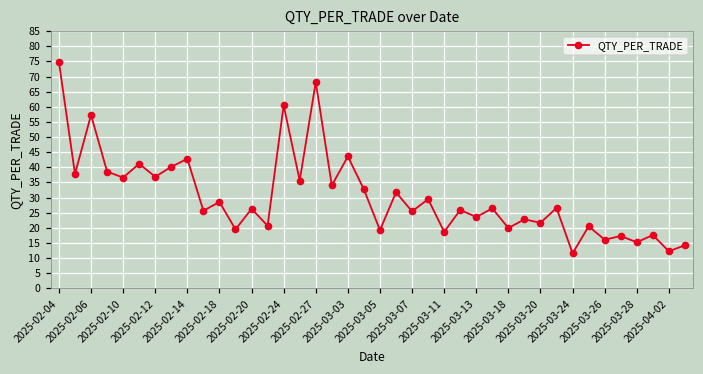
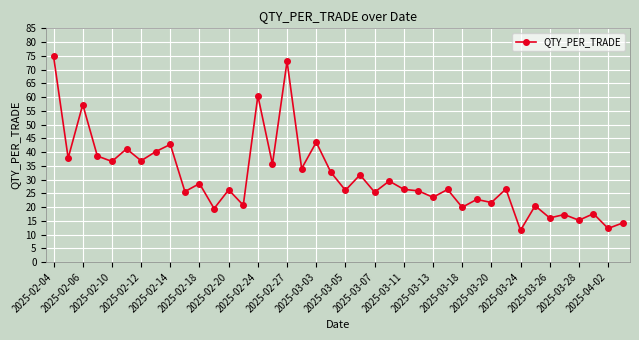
  {
    "2025-02-04": 75,
    "2025-02-06": 57,
    "2025-02-10": 37,
    "2025-02-12": 37,
    "2025-02-14": 43,
    "2025-02-18": 29,
    "2025-02-20": 26,
    "2025-02-24": 60,
-   "2025-02-27": 68,
+   "2025-02-27": 73,
    "2025-03-03": 44,
-   "2025-03-05": 19,
+   "2025-03-05": 26,
    "2025-03-07": 25,
-   "2025-03-11": 19,
+   "2025-03-11": 26,
    "2025-03-13": 24,
    "2025-03-18": 20,
    "2025-03-20": 22,
    "2025-03-24": 12,
    "2025-03-26": 16,
    "2025-03-28": 15,
    "2025-04-02": 12
  }
